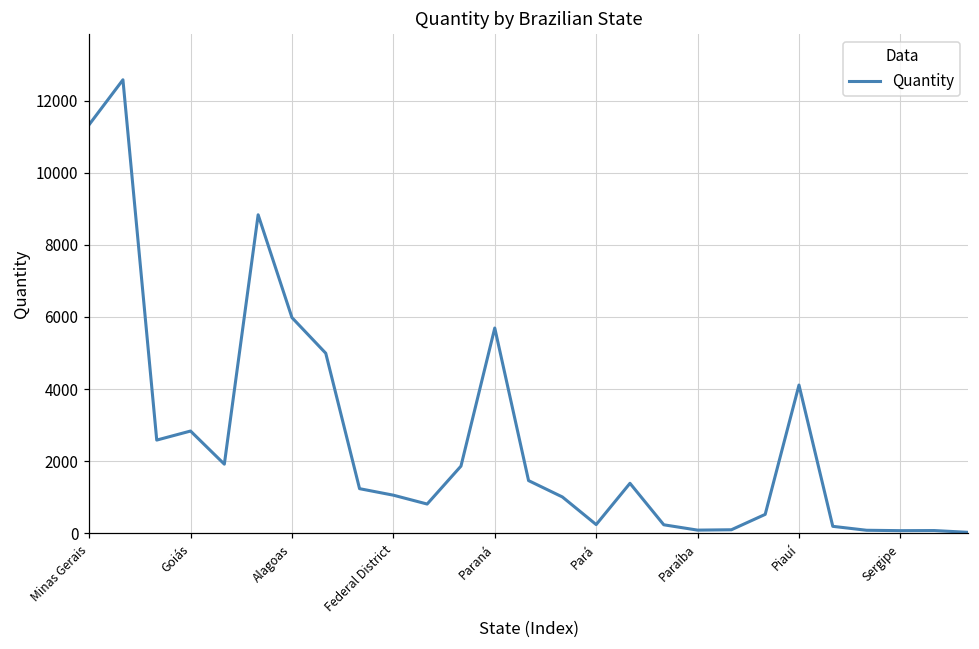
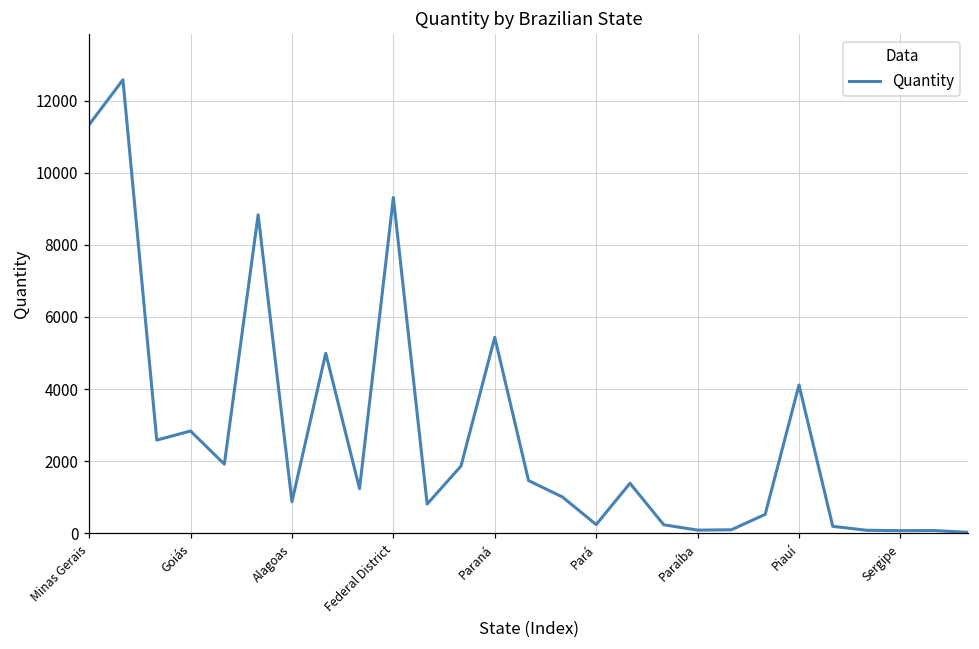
  {
    "Minas Gerais": 11300,
    "Goiás": 2800,
-   "Alagoas": 6000,
-   "Federal District": 1100,
-   "Paraná": 5700,
+   "Alagoas": 900,
+   "Federal District": 9300,
+   "Paraná": 5400,
    "Pará": 200,
    "Paraíba": 100,
    "Piauí": 4100,
    "Sergipe": 100
  }
